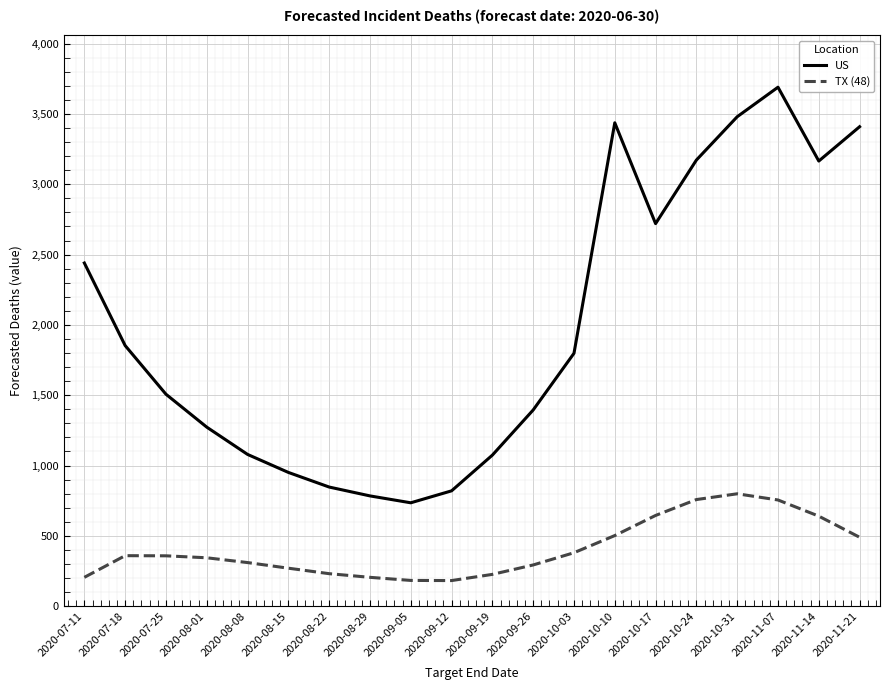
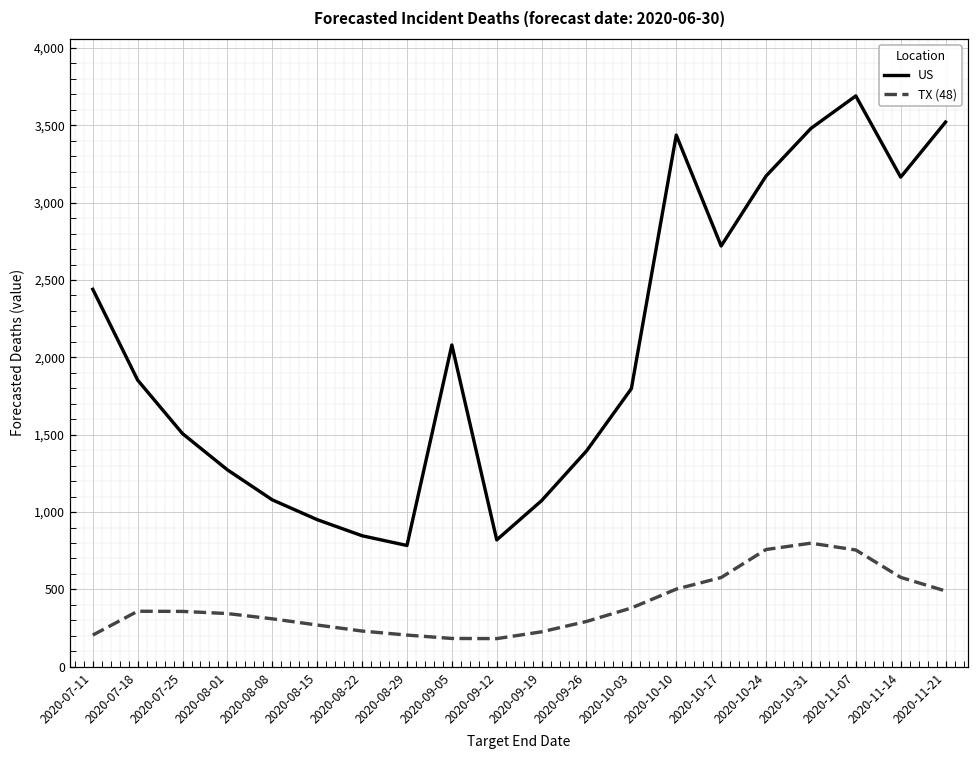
  {
    "US": {
      "2020-07-11": "2,440",
      "2020-07-18": "1,850",
      "2020-07-25": "1,510",
      "2020-08-01": "1,270",
      "2020-08-08": "1,080",
      "2020-08-15": "950",
      "2020-08-22": "850",
      "2020-08-29": "780",
-     "2020-09-05": "740",
+     "2020-09-05": "2,080",
      "2020-09-12": "820",
      "2020-09-19": "1,070",
      "2020-09-26": "1,400",
      "2020-10-03": "1,800",
      "2020-10-10": "3,440",
      "2020-10-17": "2,720",
      "2020-10-24": "3,170",
      "2020-10-31": "3,480",
      "2020-11-07": "3,690",
      "2020-11-14": "3,170",
-     "2020-11-21": "3,410"
+     "2020-11-21": "3,520"
    },
    "TX (48)": {
      "2020-07-11": "210",
      "2020-07-18": "360",
      "2020-07-25": "360",
      "2020-08-01": "340",
      "2020-08-08": "310",
      "2020-08-15": "270",
      "2020-08-22": "230",
      "2020-08-29": "210",
      "2020-09-05": "180",
      "2020-09-12": "180",
      "2020-09-19": "230",
      "2020-09-26": "290",
      "2020-10-03": "380",
      "2020-10-10": "500",
-     "2020-10-17": "650",
+     "2020-10-17": "580",
      "2020-10-24": "760",
      "2020-10-31": "800",
      "2020-11-07": "760",
-     "2020-11-14": "640",
+     "2020-11-14": "580",
      "2020-11-21": "490"
    }
  }
